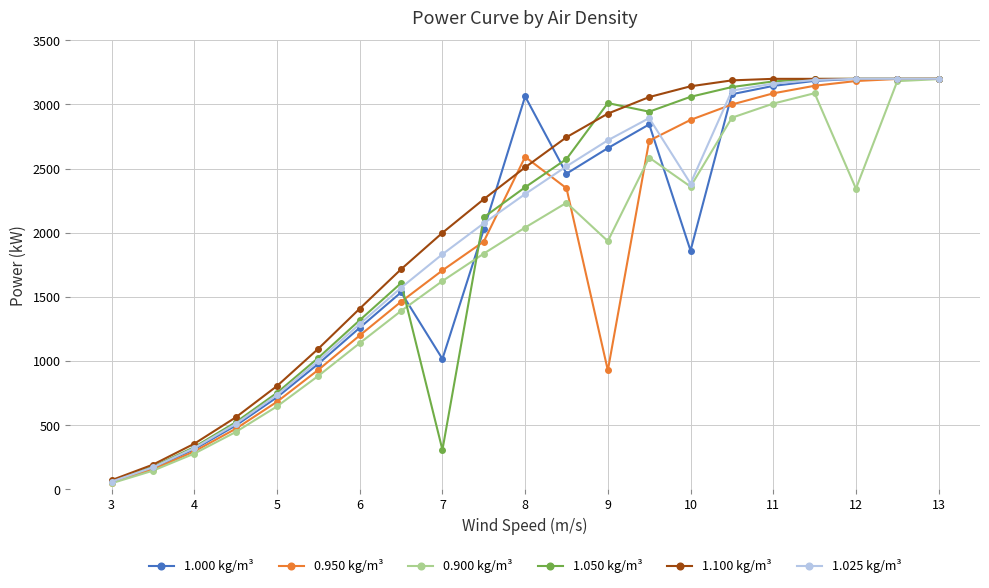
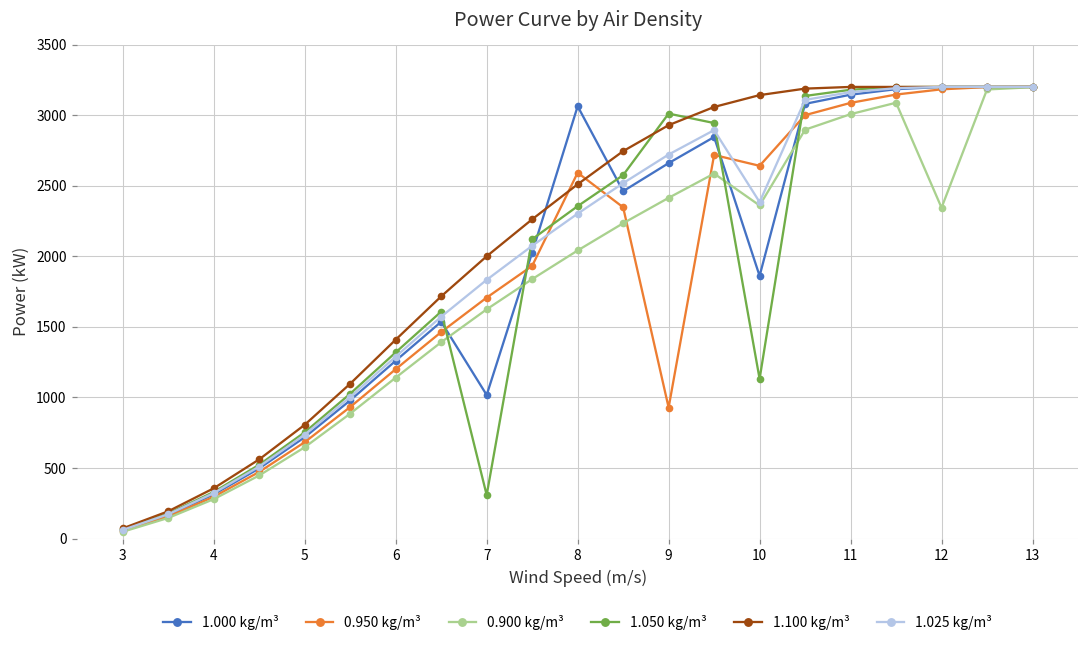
  {
    "1.000 kg/m³": {
      "6": 1260,
      "7": 1020,
      "8": 3060,
      "9": 2660,
      "10": 1860
    },
    "0.950 kg/m³": {
      "5": 680,
      "6": 1200,
      "7": 1710,
      "8": 2590,
      "9": 930,
-     "10": 2880,
+     "10": 2640,
      "11": 3090
    },
    "0.900 kg/m³": {
      "5": 650,
      "6": 1140,
      "7": 1620,
      "8": 2040,
-     "9": 1940,
+     "9": 2410,
      "10": 2360,
      "11": 3010,
      "12": 2340
    },
    "1.050 kg/m³": {
      "6": 1320,
      "7": 310,
      "8": 2360,
      "9": 3010,
-     "10": 3060
+     "10": 1130
    },
    "1.100 kg/m³": {
      "4": 360,
      "5": 810,
      "6": 1410,
      "7": 2000,
      "8": 2510,
      "9": 2930,
      "10": 3140
    },
    "1.025 kg/m³": {
      "6": 1290,
      "7": 1830,
      "8": 2300,
      "9": 2720,
      "10": 2380
    }
  }
